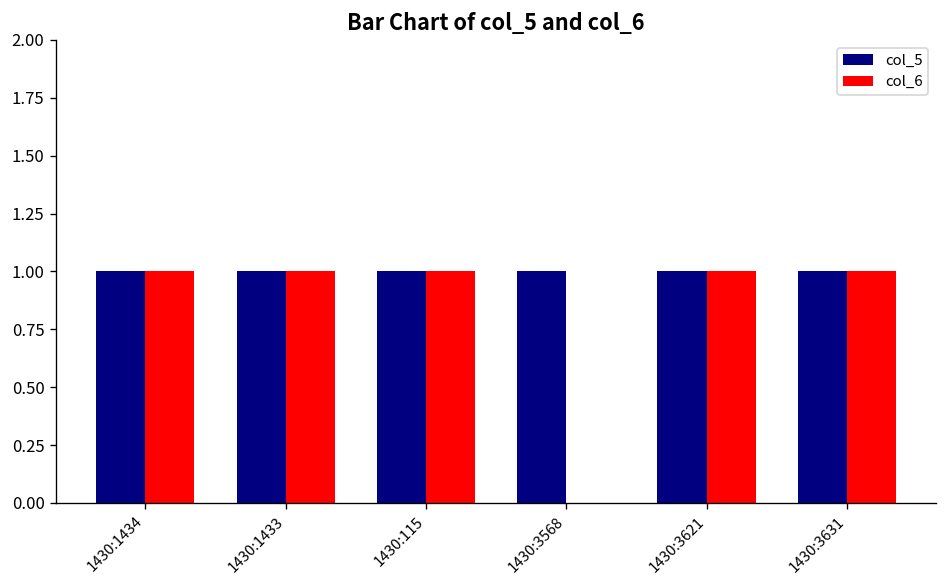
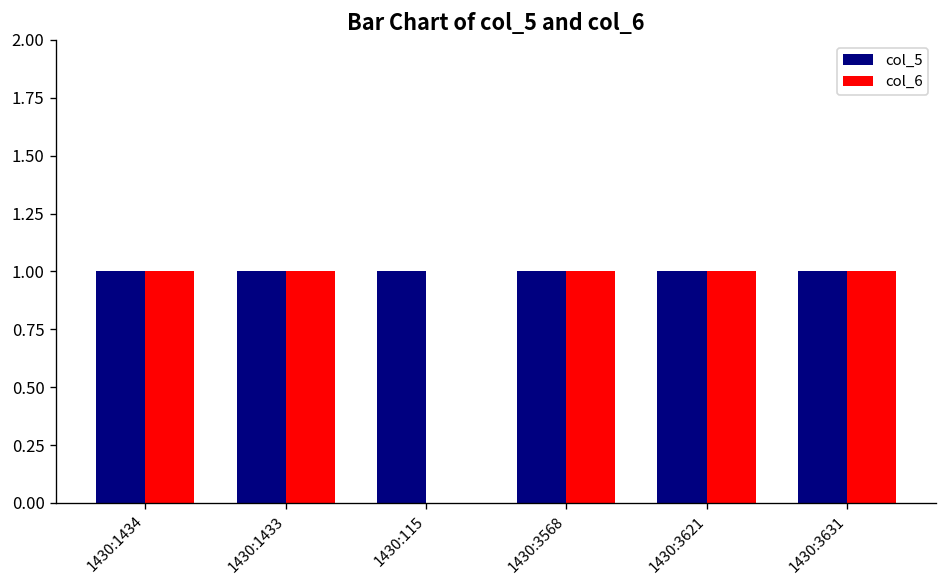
  {
    "col_5": {
      "1430:1434": 1,
      "1430:1433": 1,
      "1430:115": 1,
      "1430:3568": 1,
      "1430:3621": 1,
      "1430:3631": 1
    },
    "col_6": {
      "1430:1434": 1,
      "1430:1433": 1,
-     "1430:115": 1,
-     "1430:3568": 0,
+     "1430:115": 0,
+     "1430:3568": 1,
      "1430:3621": 1,
      "1430:3631": 1
    }
  }
